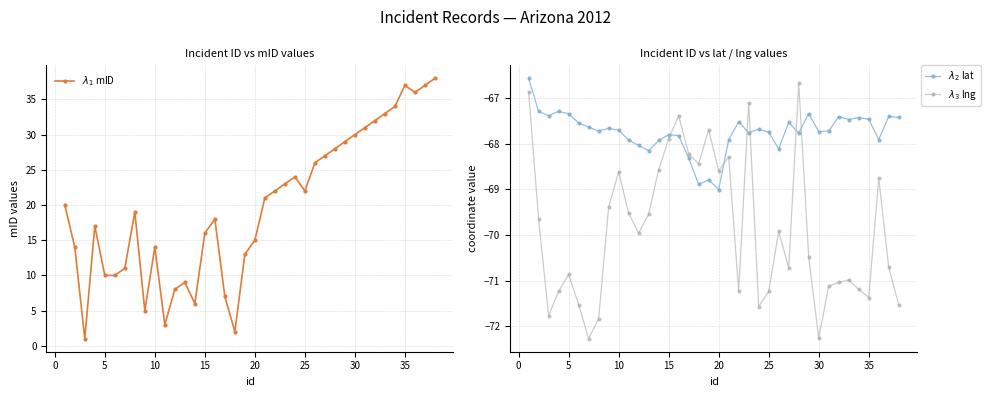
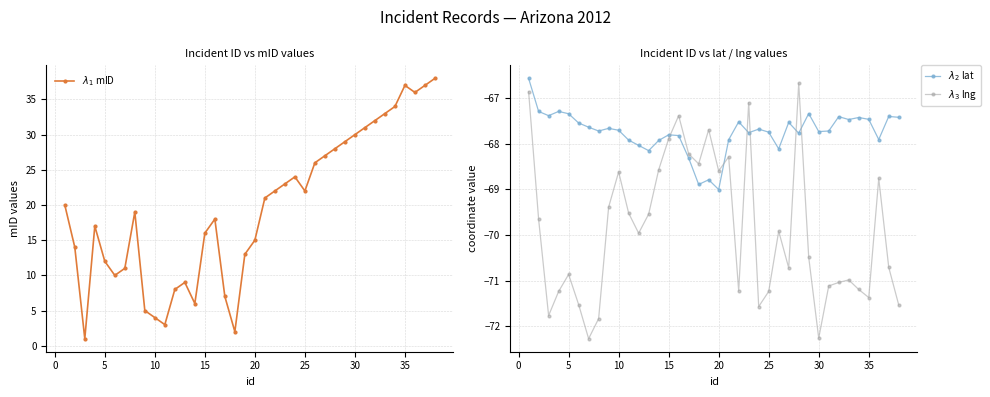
  {
    "Incident ID vs mID values": {
-     "5": 10,
-     "10": 14,
+     "5": 12,
+     "10": 4,
      "15": 16,
      "20": 15,
      "25": 22,
      "30": 30,
      "35": 37
    }
  }
